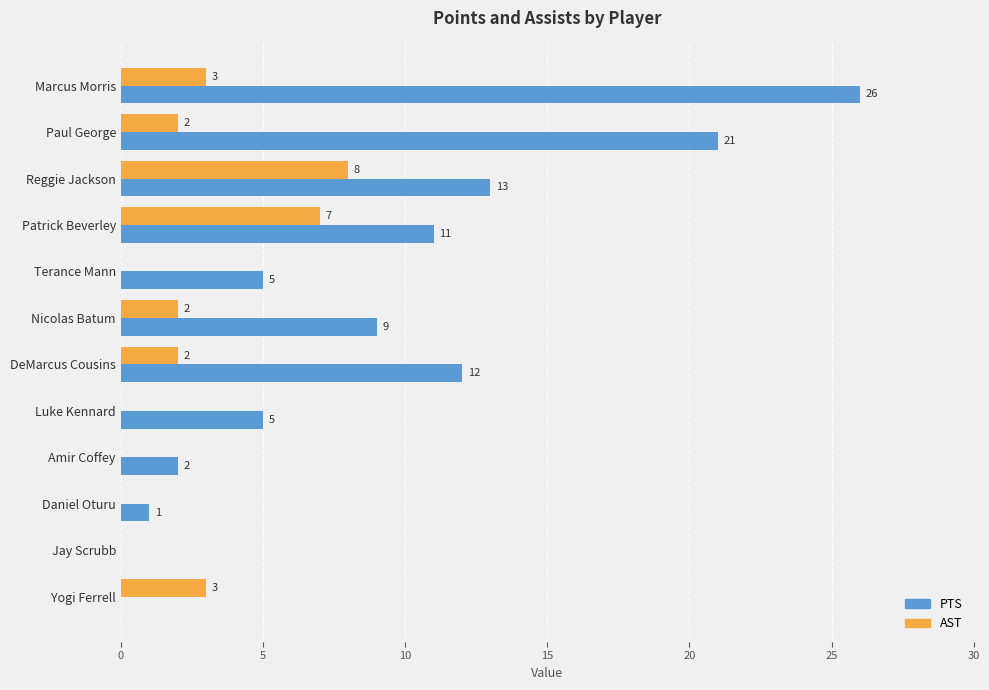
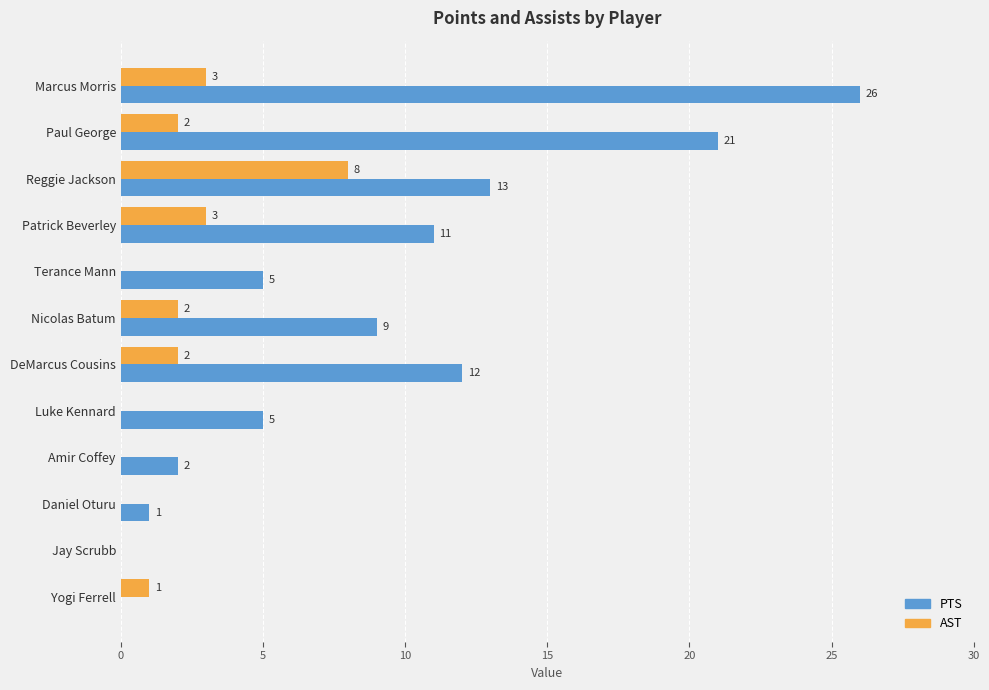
  {
    "PTS": {
      "Marcus Morris": 26,
      "Paul George": 21,
      "Reggie Jackson": 13,
      "Patrick Beverley": 11,
      "Terance Mann": 5,
      "Nicolas Batum": 9,
      "DeMarcus Cousins": 12,
      "Luke Kennard": 5,
      "Amir Coffey": 2,
      "Daniel Oturu": 1
    },
    "AST": {
      "Marcus Morris": 3,
      "Paul George": 2,
      "Reggie Jackson": 8,
-     "Patrick Beverley": 7,
+     "Patrick Beverley": 3,
      "Nicolas Batum": 2,
      "DeMarcus Cousins": 2,
-     "Yogi Ferrell": 3
+     "Yogi Ferrell": 1
    }
  }
